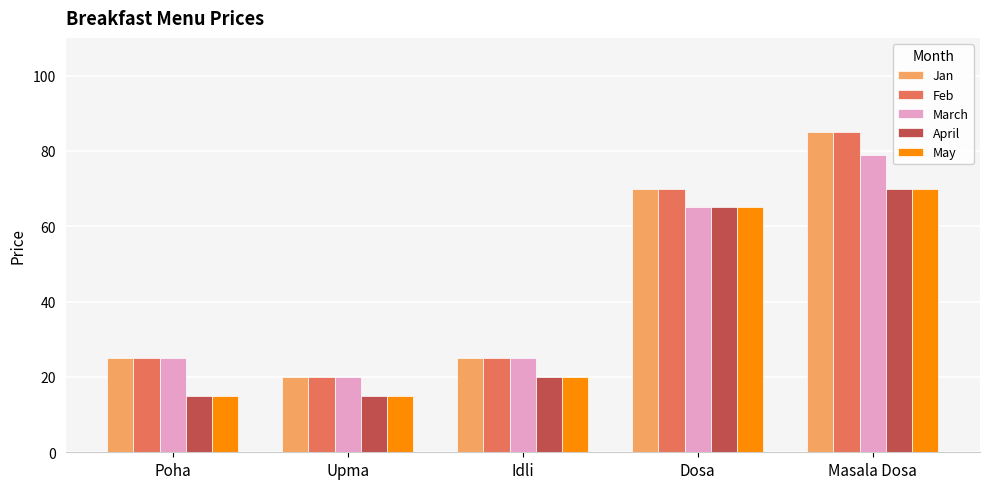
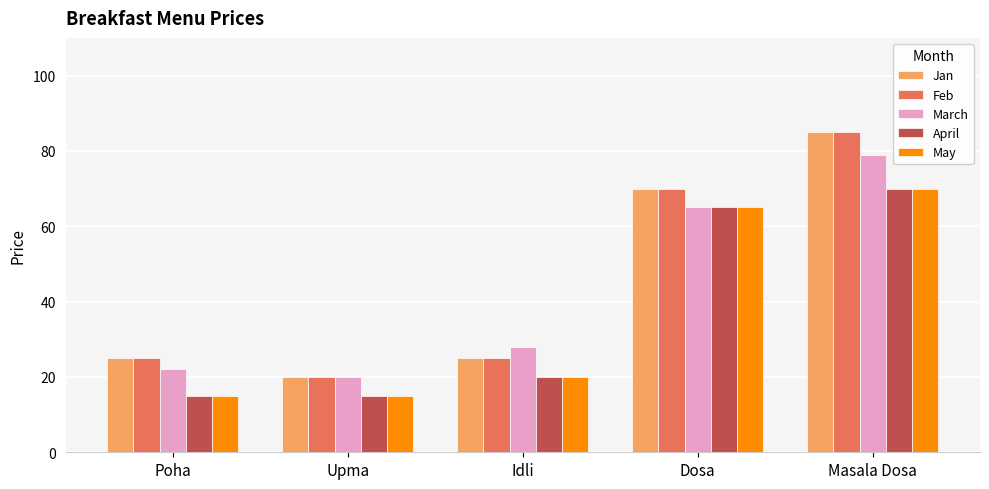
  {
    "March": {
-     "Poha": 25,
+     "Poha": 22,
      "Upma": 20,
-     "Idli": 25,
+     "Idli": 28,
      "Dosa": 65,
      "Masala Dosa": 79
    },
    "May": {
      "Poha": 15,
      "Upma": 15,
      "Idli": 20,
      "Dosa": 65,
      "Masala Dosa": 70
    }
  }
